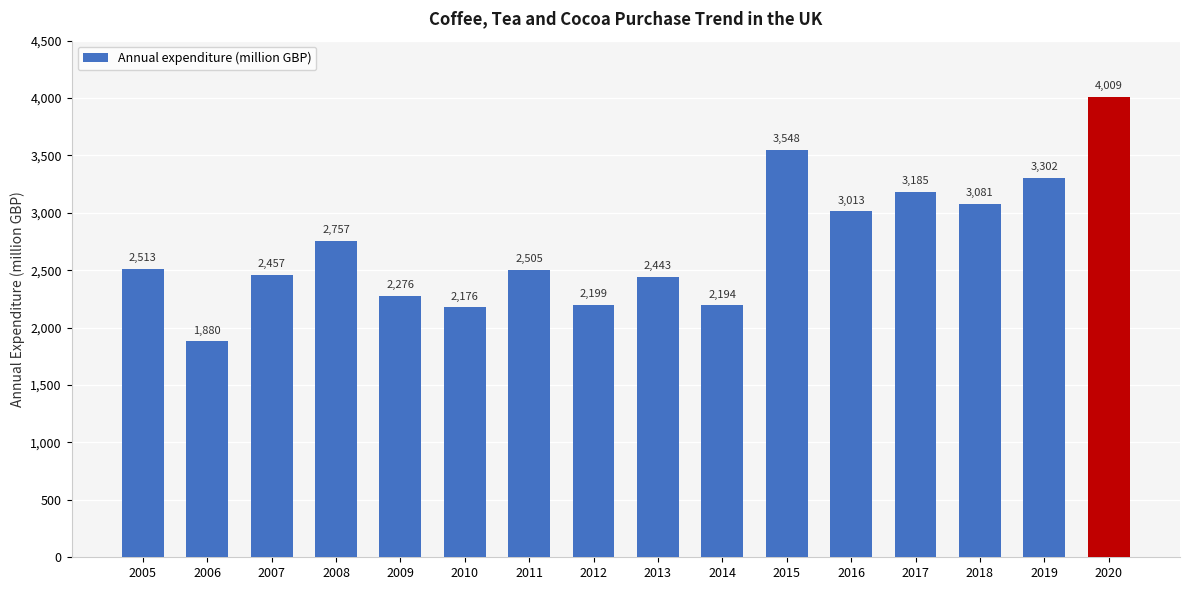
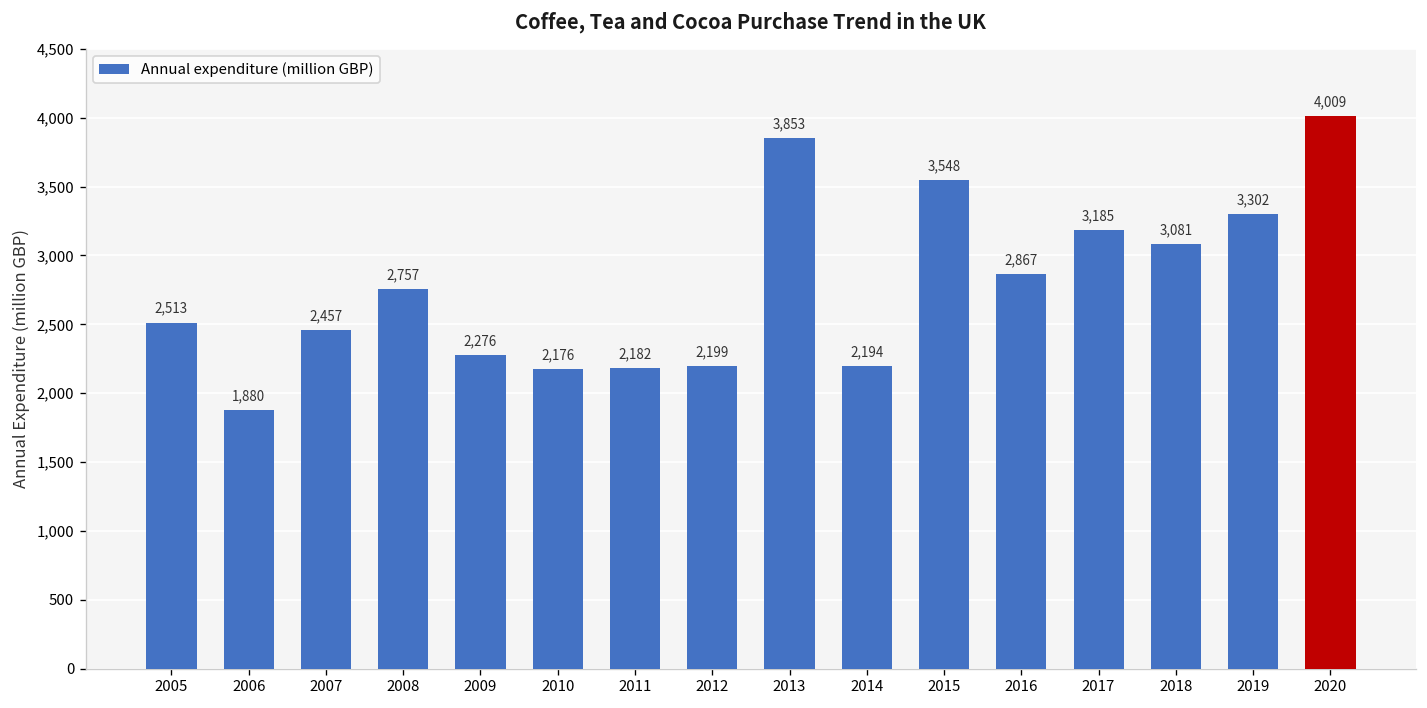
  {
    "2005": "2,513",
    "2006": "1,880",
    "2007": "2,457",
    "2008": "2,757",
    "2009": "2,276",
    "2010": "2,176",
-   "2011": "2,505",
+   "2011": "2,182",
    "2012": "2,199",
-   "2013": "2,443",
+   "2013": "3,853",
    "2014": "2,194",
    "2015": "3,548",
-   "2016": "3,013",
+   "2016": "2,867",
    "2017": "3,185",
    "2018": "3,081",
    "2019": "3,302",
    "2020": "4,009"
  }
